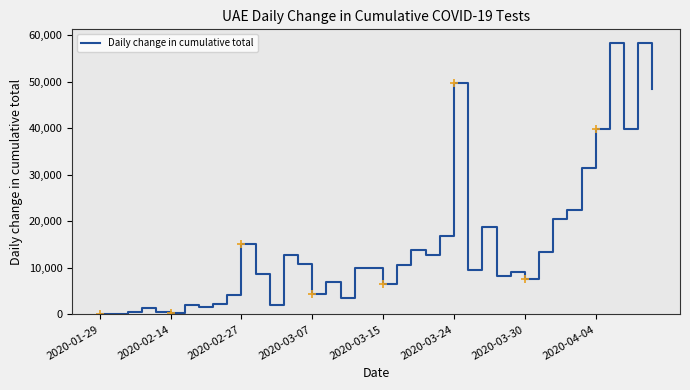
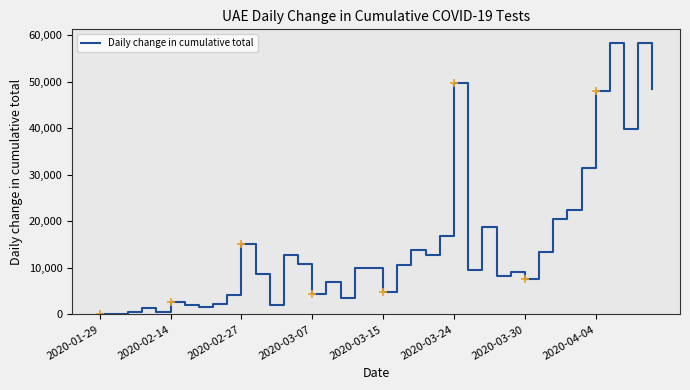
  {
    "Daily change in cumulative total": {
-     "2020-02-14": "0",
-     "2020-03-15": "7,000",
-     "2020-04-04": "40,000"
+     "2020-02-14": "3,000",
+     "2020-03-15": "5,000",
+     "2020-04-04": "48,000"
    }
  }
